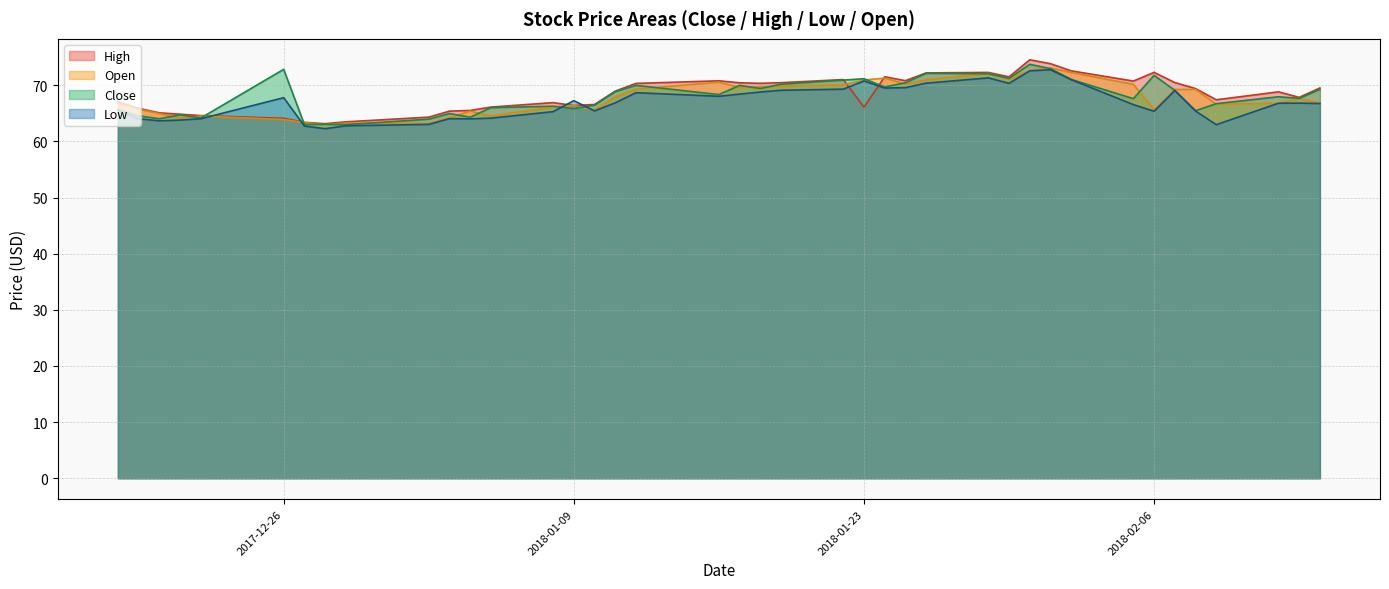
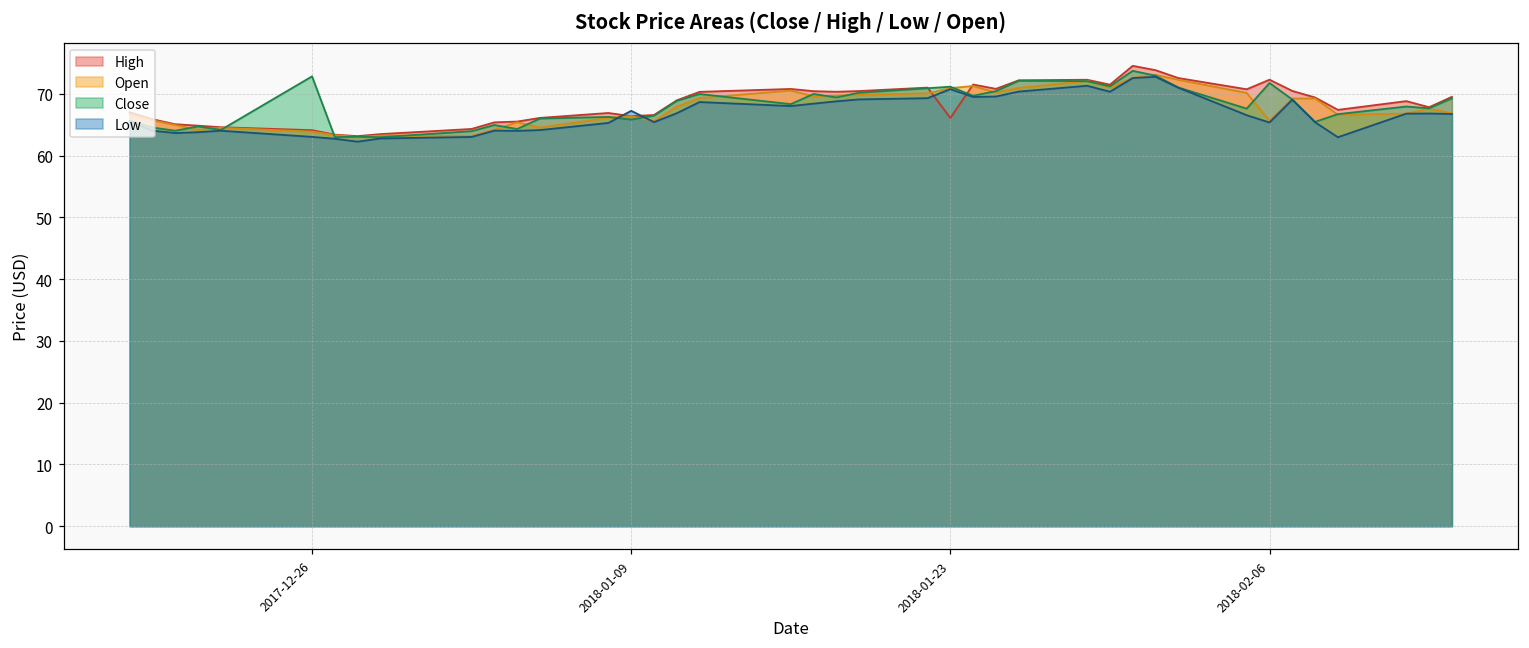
  {
    "High": {
      "2018-01-23": 66,
      "2018-02-06": 72
    },
    "Close": {
      "2017-12-26": 73,
      "2018-01-09": 66,
      "2018-02-06": 72
    },
    "Low": {
-     "2017-12-26": 68,
+     "2017-12-26": 63,
      "2018-01-09": 67
    }
  }
